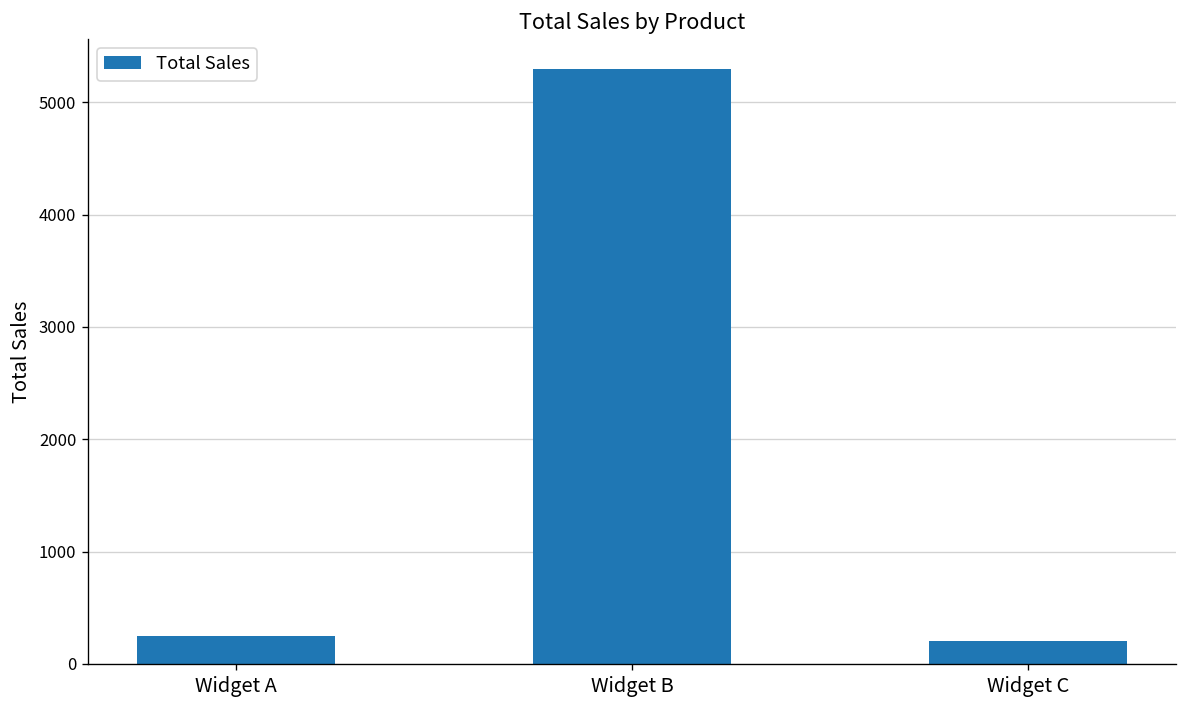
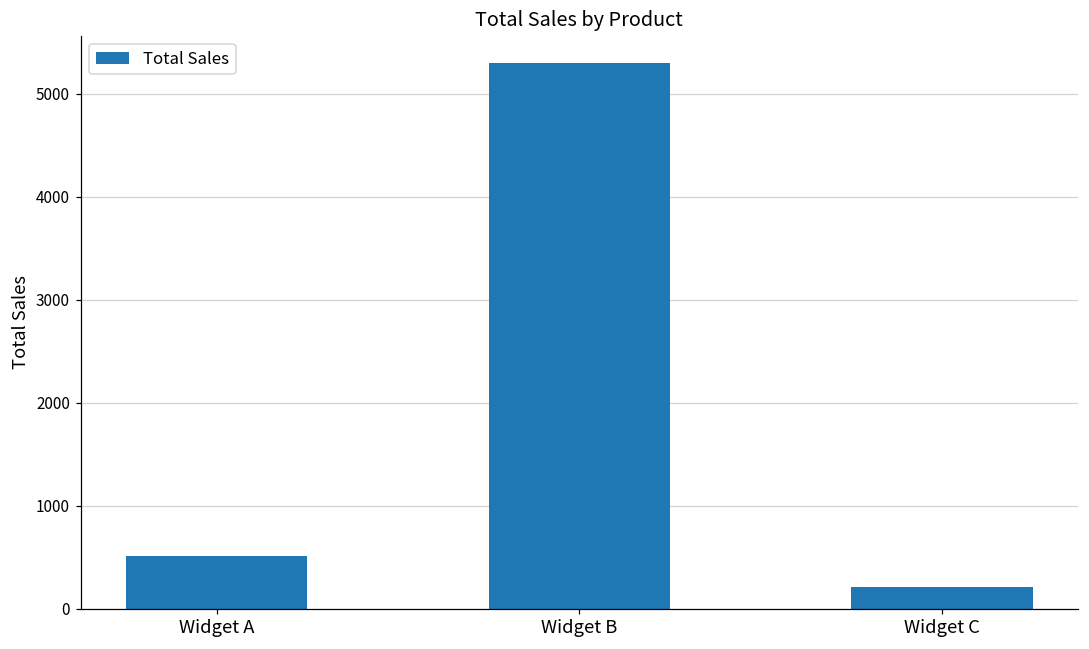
  {
-   "Widget A": 300,
+   "Widget A": 500,
    "Widget B": 5300,
    "Widget C": 200
  }
